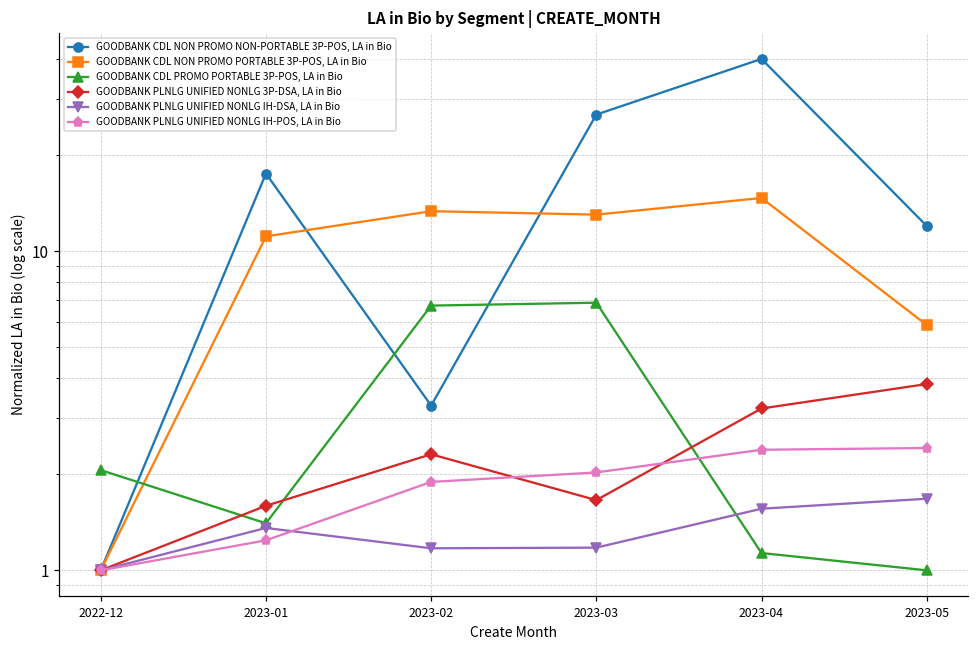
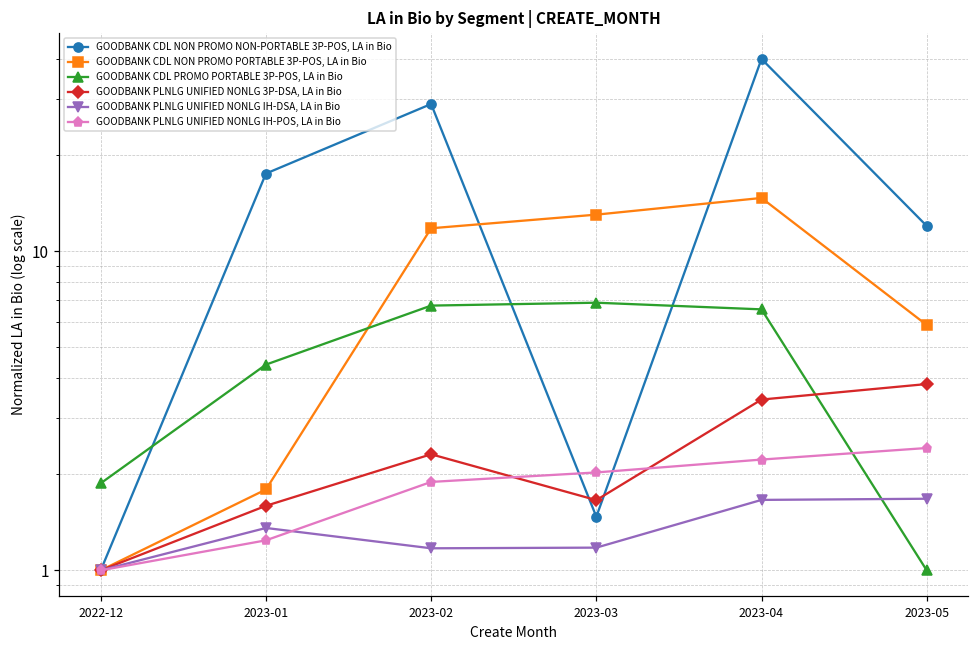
  {
    "GOODBANK CDL NON PROMO NON-PORTABLE 3P-POS, LA in Bio": {
      "2023-01": 17,
-     "2023-02": 3.3,
-     "2023-03": 27,
+     "2023-02": 29,
+     "2023-03": 1.5,
      "2023-04": 40,
      "2023-05": 12.0
    },
    "GOODBANK CDL NON PROMO PORTABLE 3P-POS, LA in Bio": {
-     "2023-01": 11.1,
-     "2023-02": 13,
+     "2023-01": 1.8,
+     "2023-02": 11.8,
      "2023-03": 13,
      "2023-04": 15,
      "2023-05": 5.9
    },
    "GOODBANK CDL PROMO PORTABLE 3P-POS, LA in Bio": {
-     "2022-12": 2.1,
-     "2023-01": 1.4,
+     "2022-12": 1.9,
+     "2023-01": 4.4,
      "2023-02": 6.7,
      "2023-03": 6.9,
-     "2023-04": 1.13,
+     "2023-04": 6.6,
      "2023-05": 1.00
    },
    "GOODBANK PLNLG UNIFIED NONLG 3P-DSA, LA in Bio": {
      "2023-01": 1.6,
      "2023-02": 2.3,
      "2023-03": 1.7,
-     "2023-04": 3.2,
+     "2023-04": 3.4,
      "2023-05": 3.8
    },
    "GOODBANK PLNLG UNIFIED NONLG IH-DSA, LA in Bio": {
      "2023-01": 1.4,
      "2023-02": 1.17,
      "2023-03": 1.2,
-     "2023-04": 1.6,
+     "2023-04": 1.7,
      "2023-05": 1.7
    },
    "GOODBANK PLNLG UNIFIED NONLG IH-POS, LA in Bio": {
      "2023-01": 1.24,
      "2023-02": 1.9,
      "2023-03": 2.0,
-     "2023-04": 2.4,
+     "2023-04": 2.2,
      "2023-05": 2.4
    }
  }
